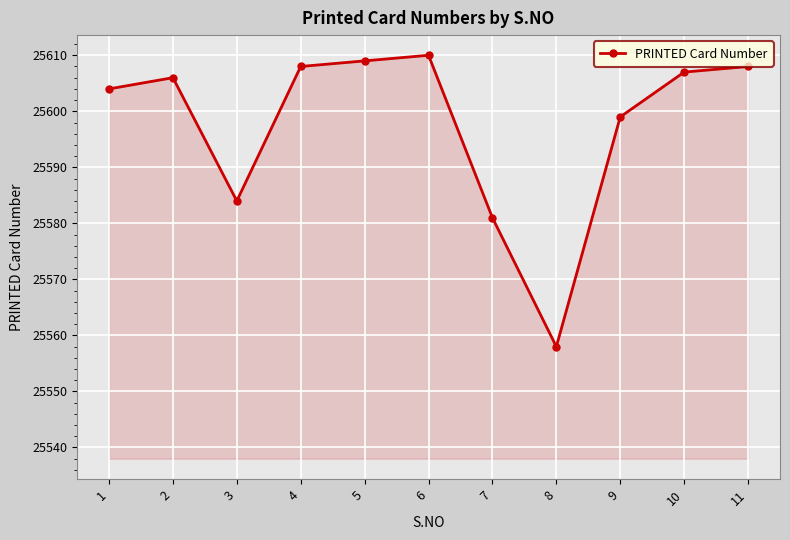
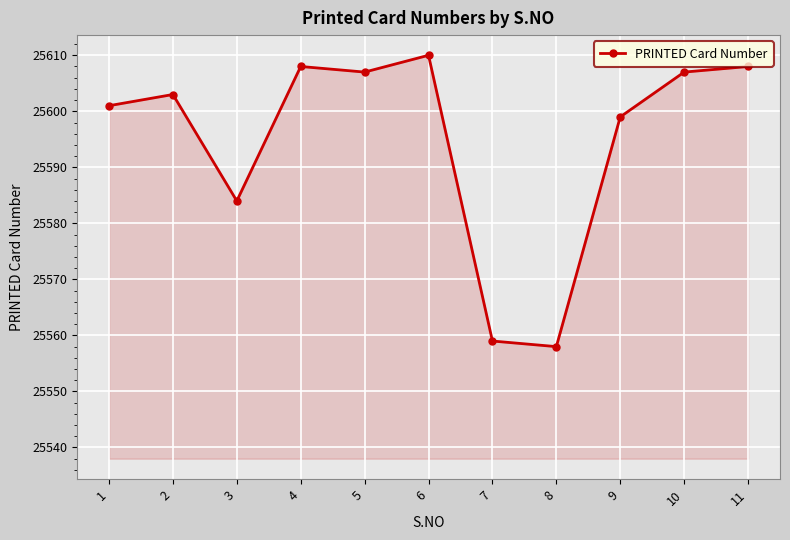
  {
-   "1": 25604,
-   "2": 25606,
+   "1": 25601,
+   "2": 25603,
    "3": 25584,
    "4": 25608,
-   "5": 25609,
+   "5": 25607,
    "6": 25610,
-   "7": 25581,
+   "7": 25559,
    "8": 25558,
    "9": 25599,
    "10": 25607
  }
